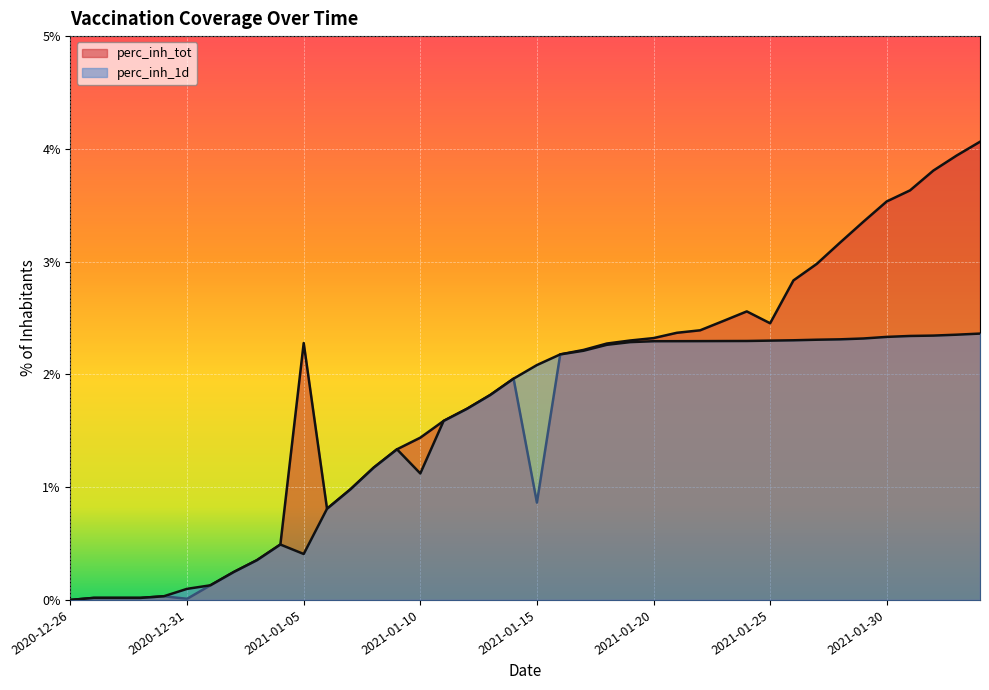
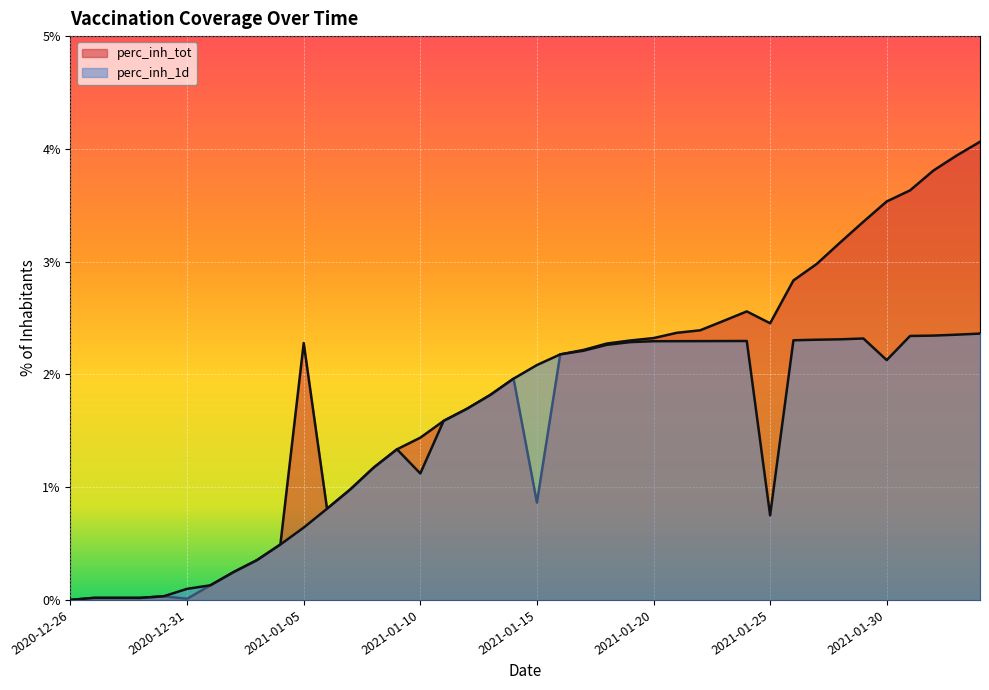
  {
    "perc_inh_tot": {
      "2020-12-31": "0.01%",
      "2021-01-05": "2.28%",
      "2021-01-10": "1.44%",
      "2021-01-15": "0.86%",
      "2021-01-20": "2.32%",
      "2021-01-25": "2.45%",
      "2021-01-30": "3.53%"
    },
    "perc_inh_1d": {
      "2020-12-31": "0.10%",
-     "2021-01-05": "0.41%",
+     "2021-01-05": "0.64%",
      "2021-01-10": "1.12%",
      "2021-01-15": "2.08%",
      "2021-01-20": "2.29%",
-     "2021-01-25": "2.30%",
-     "2021-01-30": "2.33%"
+     "2021-01-25": "0.75%",
+     "2021-01-30": "2.13%"
    }
  }
